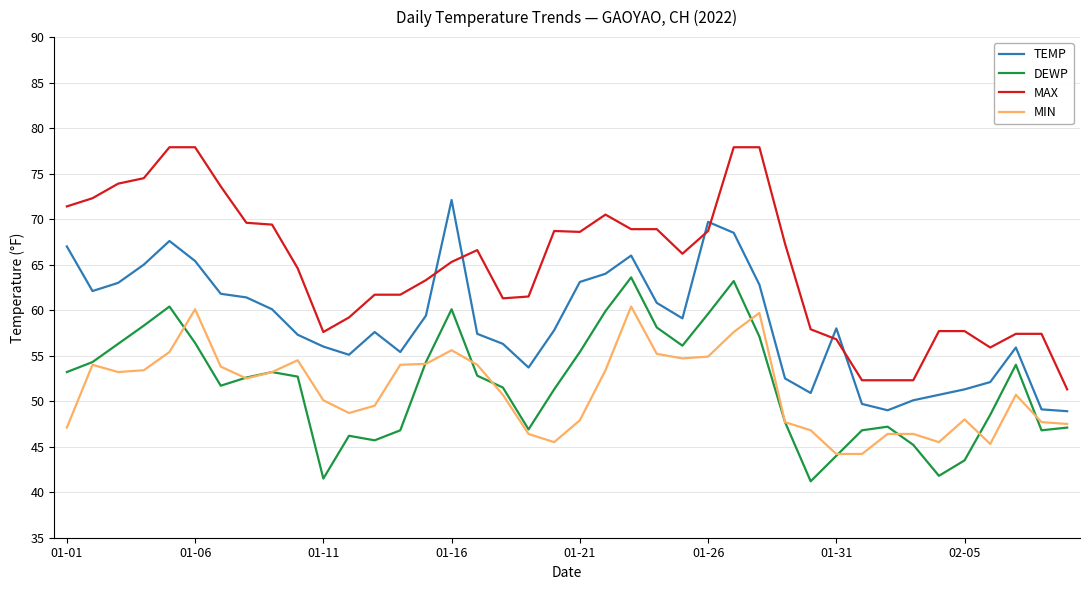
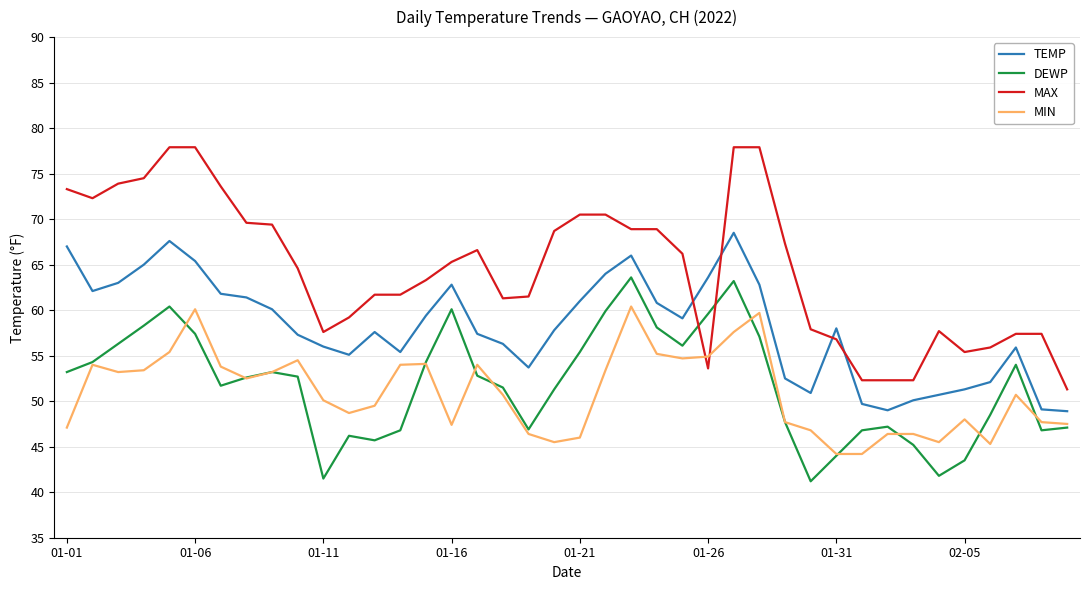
  {
    "TEMP": {
      "01-01": 67,
      "01-06": 65,
      "01-11": 56,
-     "01-16": 72,
-     "01-21": 63,
-     "01-26": 70,
+     "01-16": 63,
+     "01-21": 61,
+     "01-26": 64,
      "01-31": 58,
      "02-05": 51
    },
    "DEWP": {
      "01-01": 53,
-     "01-06": 56,
+     "01-06": 57,
      "01-11": 42,
      "01-16": 60,
      "01-21": 55,
      "01-26": 60,
      "02-05": 44
    },
    "MAX": {
-     "01-01": 71,
+     "01-01": 73,
      "01-06": 78,
      "01-11": 58,
      "01-16": 65,
-     "01-21": 69,
-     "01-26": 69,
+     "01-21": 71,
+     "01-26": 54,
      "01-31": 57,
-     "02-05": 58
+     "02-05": 55
    },
    "MIN": {
      "01-01": 47,
      "01-06": 60,
      "01-11": 50,
-     "01-16": 56,
-     "01-21": 48,
+     "01-16": 47,
+     "01-21": 46,
      "01-26": 55,
      "02-05": 48
    }
  }
